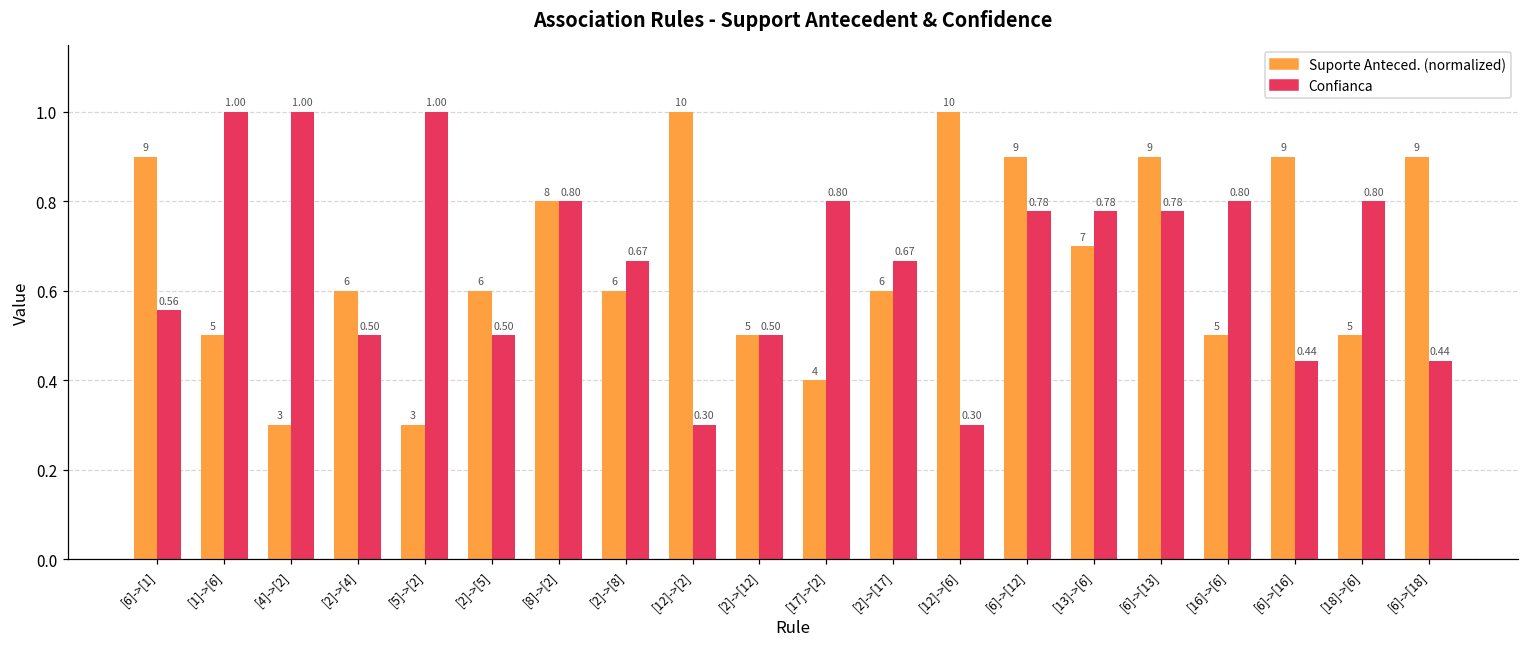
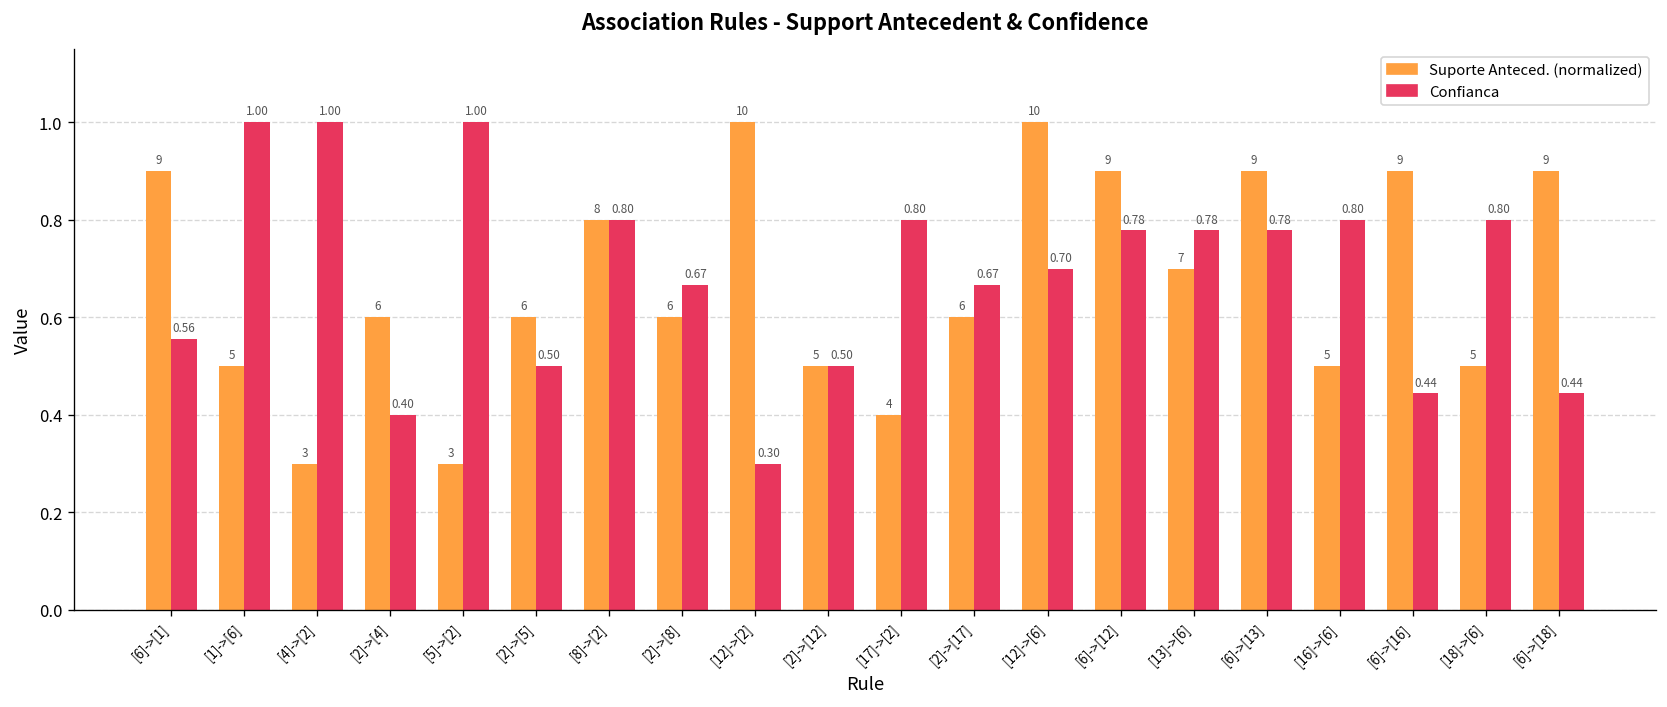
  {
    "Confianca": {
      "[6]->[1]": 0.56,
      "[1]->[6]": 1.00,
      "[4]->[2]": 1.00,
-     "[2]->[4]": 0.50,
+     "[2]->[4]": 0.40,
      "[5]->[2]": 1.00,
      "[2]->[5]": 0.50,
      "[8]->[2]": 0.80,
      "[2]->[8]": 0.67,
      "[12]->[2]": 0.30,
      "[2]->[12]": 0.50,
      "[17]->[2]": 0.80,
      "[2]->[17]": 0.67,
-     "[12]->[6]": 0.30,
+     "[12]->[6]": 0.70,
      "[6]->[12]": 0.78,
      "[13]->[6]": 0.78,
      "[6]->[13]": 0.78,
      "[16]->[6]": 0.80,
      "[6]->[16]": 0.44,
      "[18]->[6]": 0.80,
      "[6]->[18]": 0.44
    }
  }
